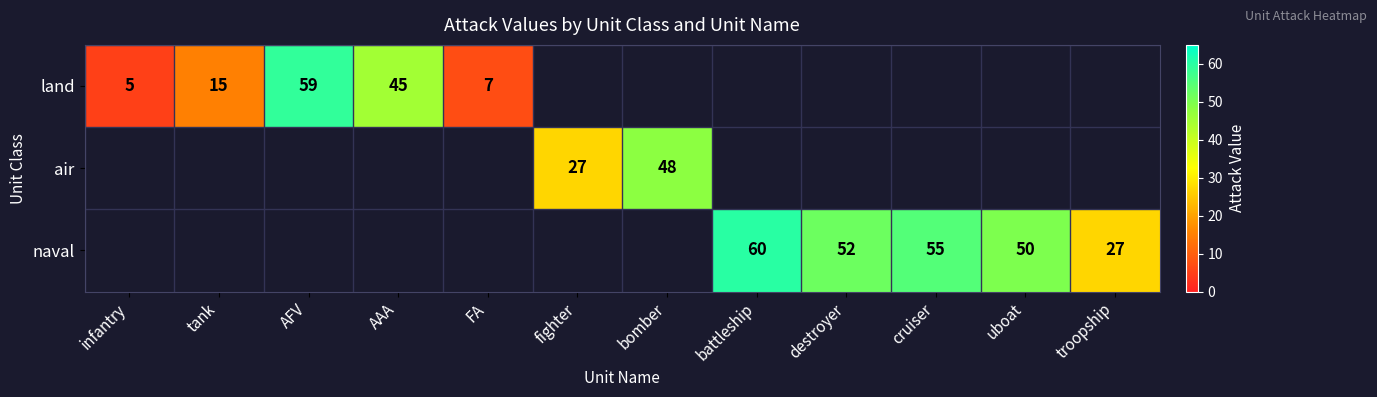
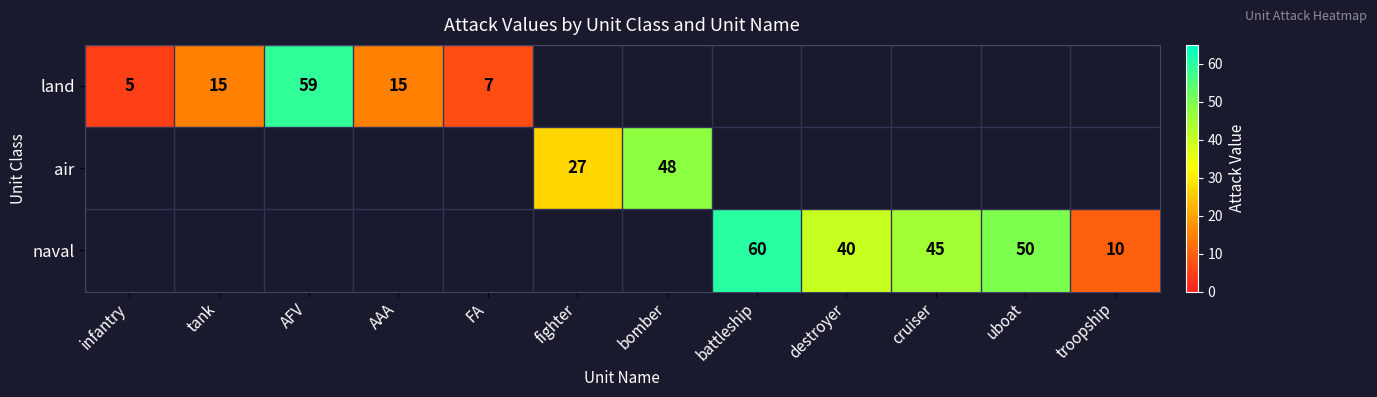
  {
    "land": {
      "infantry": 5,
      "tank": 15,
      "AFV": 59,
-     "AAA": 45,
+     "AAA": 15,
      "FA": 7
    },
    "air": {
      "fighter": 27,
      "bomber": 48
    },
    "naval": {
      "battleship": 60,
-     "destroyer": 52,
-     "cruiser": 55,
+     "destroyer": 40,
+     "cruiser": 45,
      "uboat": 50,
-     "troopship": 27
+     "troopship": 10
    }
  }
